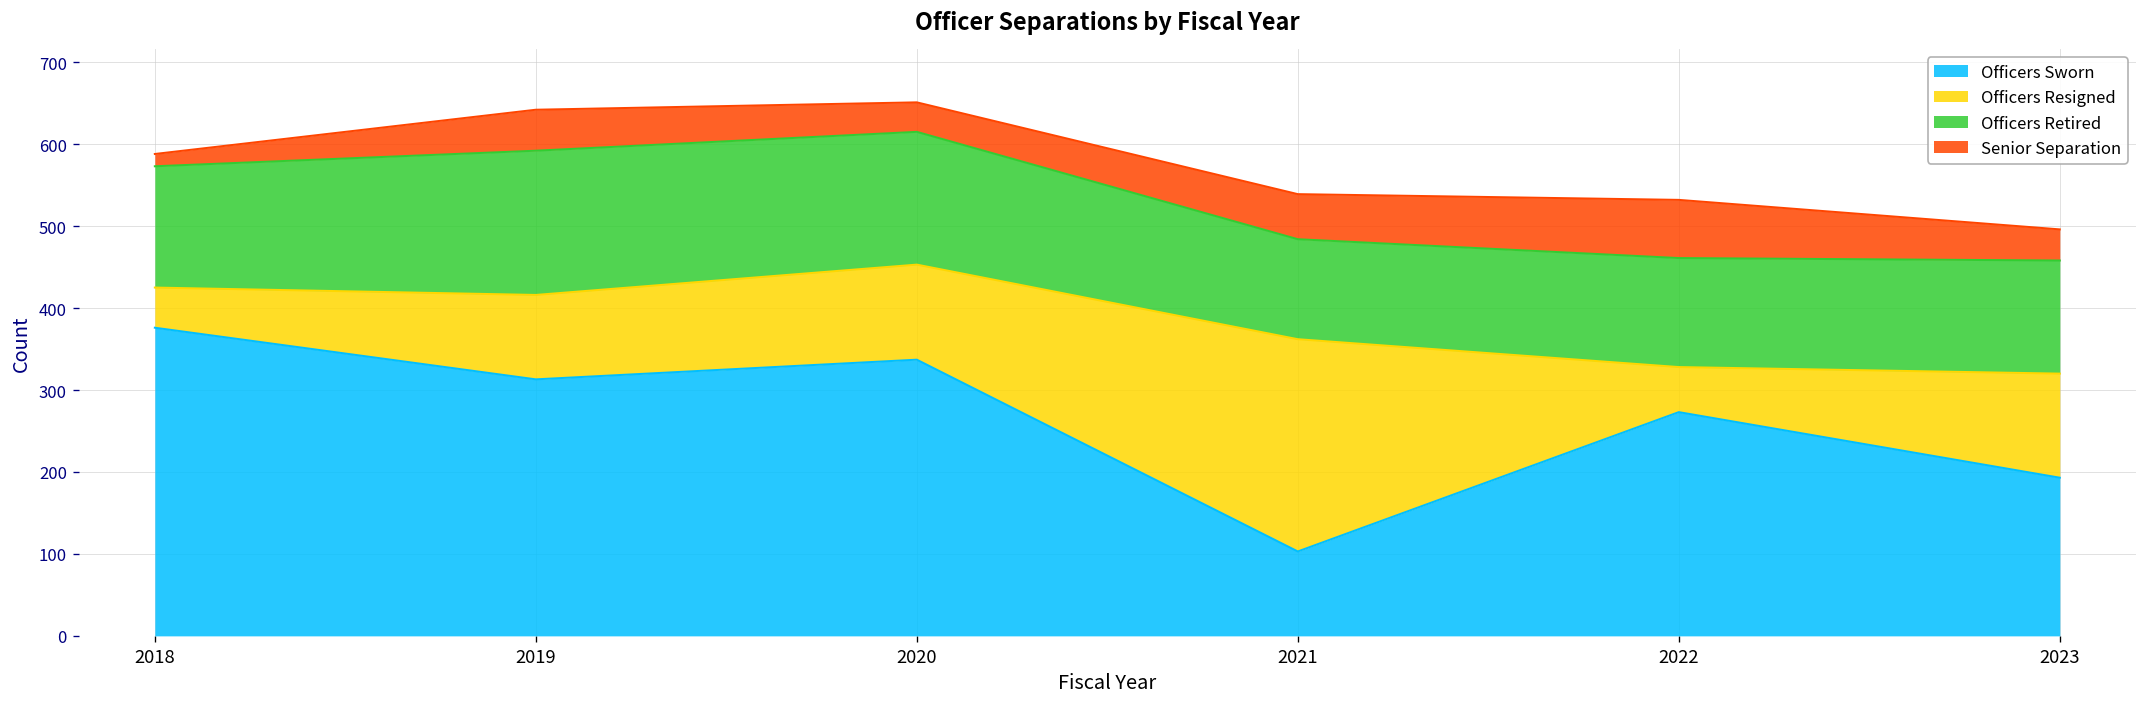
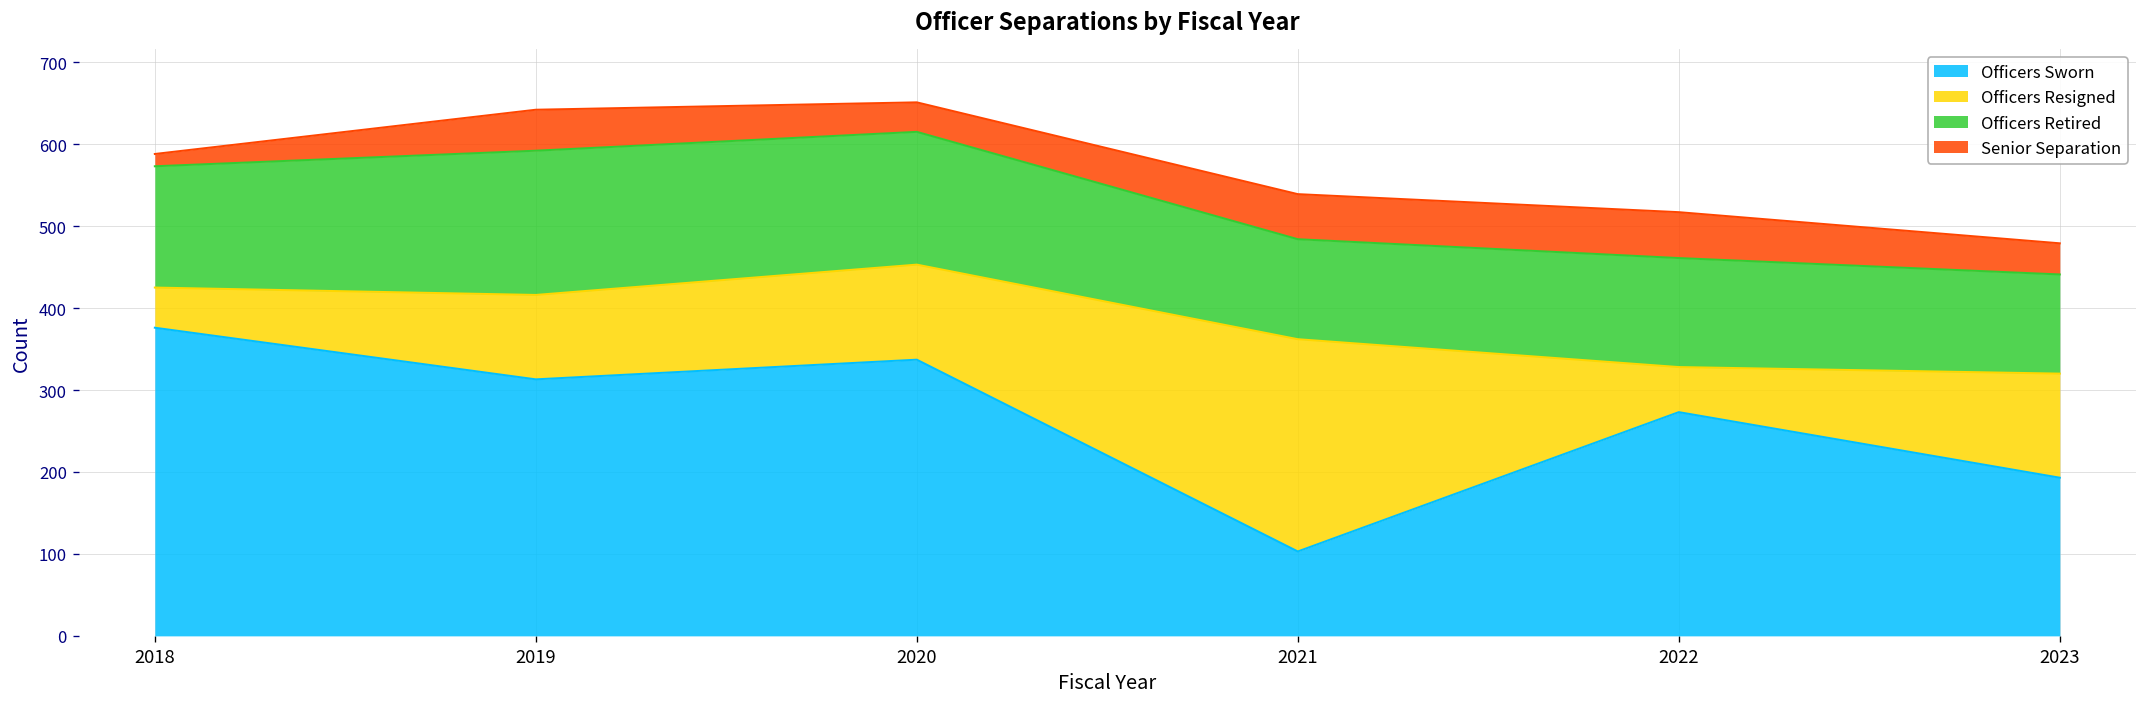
  {
    "Officers Sworn": {
      "2018": 380,
      "2019": 310,
      "2020": 340,
      "2021": 100,
      "2022": 270,
      "2023": 190
    },
    "Officers Resigned": {
      "2018": 50,
      "2019": 100,
      "2020": 120,
      "2021": 260,
      "2022": 60,
      "2023": 130
    },
    "Officers Retired": {
      "2018": 150,
      "2019": 180,
      "2020": 160,
      "2021": 120,
      "2022": 130,
-     "2023": 140
+     "2023": 120
    },
    "Senior Separation": {
      "2018": 20,
      "2019": 50,
      "2020": 40,
      "2021": 60,
-     "2022": 70,
+     "2022": 60,
      "2023": 40
    }
  }
